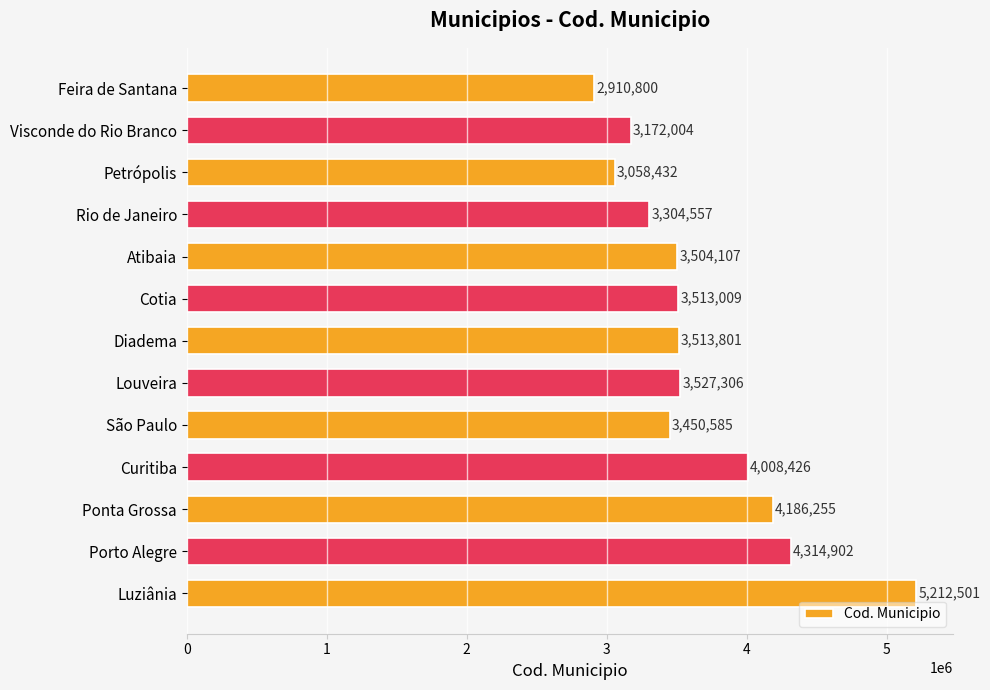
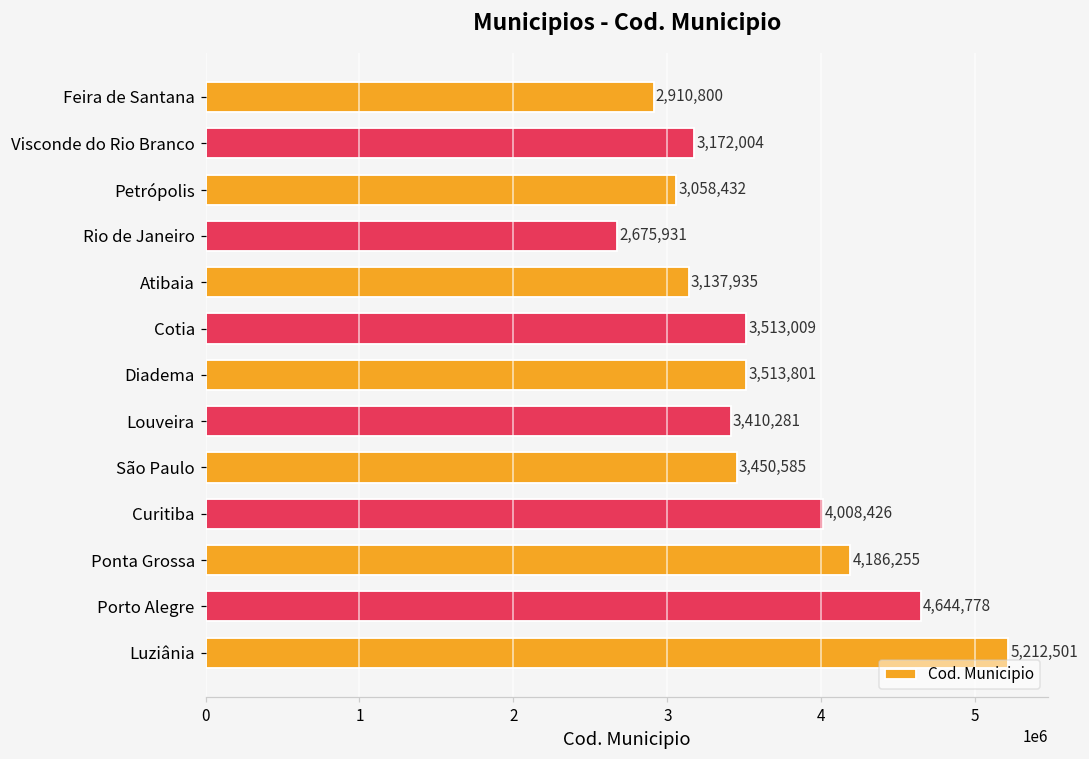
  {
    "Feira de Santana": "2,910,800",
    "Visconde do Rio Branco": "3,172,004",
    "Petrópolis": "3,058,432",
-   "Rio de Janeiro": "3,304,557",
-   "Atibaia": "3,504,107",
+   "Rio de Janeiro": "2,675,931",
+   "Atibaia": "3,137,935",
    "Cotia": "3,513,009",
    "Diadema": "3,513,801",
-   "Louveira": "3,527,306",
+   "Louveira": "3,410,281",
    "São Paulo": "3,450,585",
    "Curitiba": "4,008,426",
    "Ponta Grossa": "4,186,255",
-   "Porto Alegre": "4,314,902",
+   "Porto Alegre": "4,644,778",
    "Luziânia": "5,212,501"
  }
